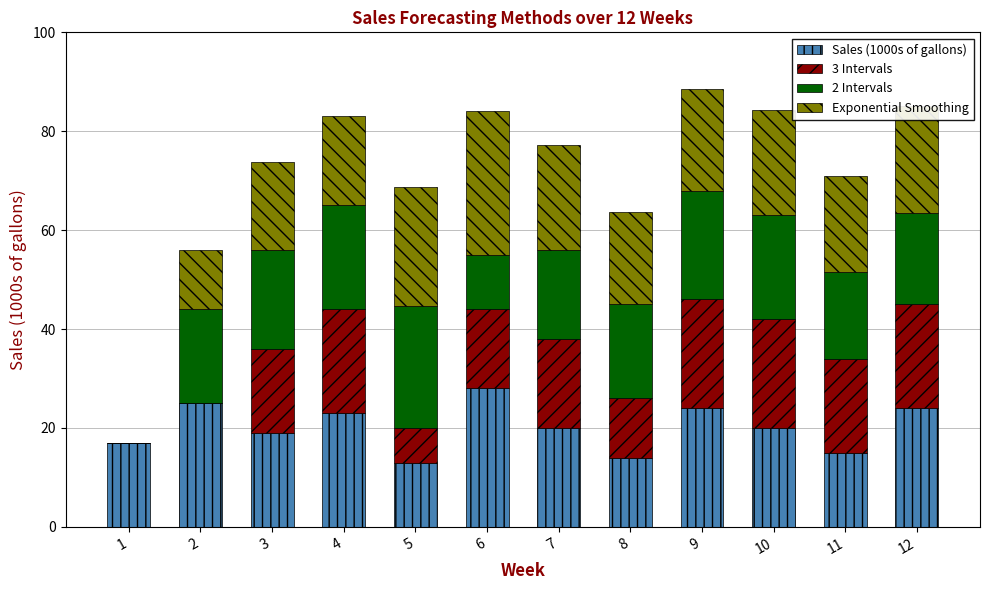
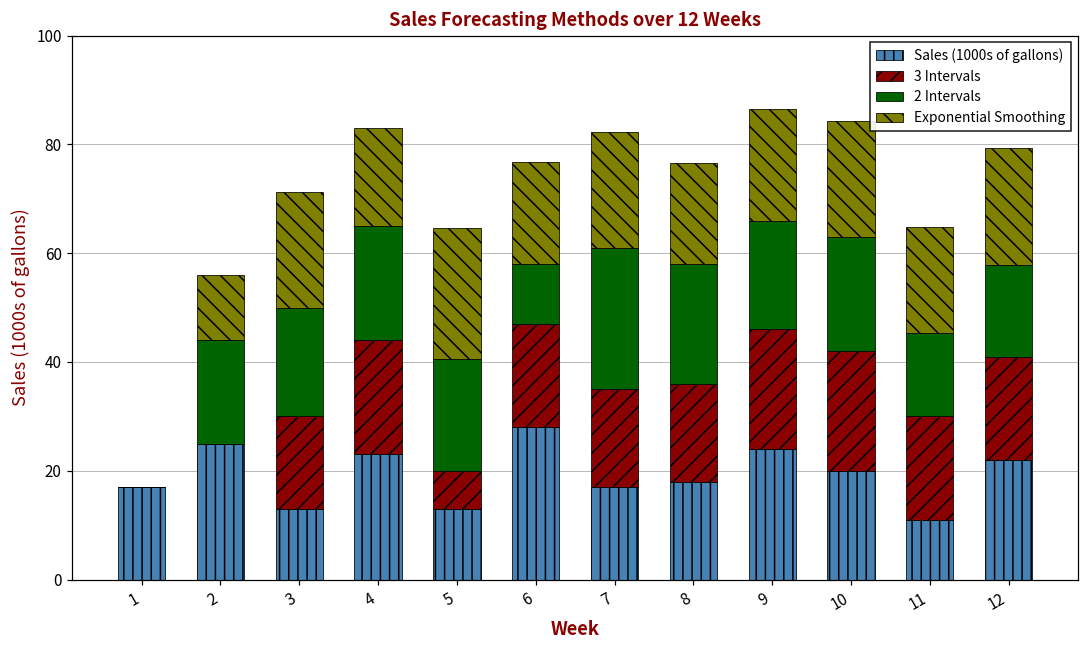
  {
    "Sales (1000s of gallons)": {
      "1": 17,
      "2": 25,
-     "3": 19,
+     "3": 13,
      "4": 23,
      "5": 13,
      "6": 28,
-     "7": 20,
-     "8": 14,
+     "7": 17,
+     "8": 18,
      "9": 24,
      "10": 20,
-     "11": 15,
-     "12": 24
+     "11": 11,
+     "12": 22
    },
    "3 Intervals": {
      "1": 0,
      "2": 0,
      "3": 17,
      "4": 21,
      "5": 7,
-     "6": 16,
+     "6": 19,
      "7": 18,
-     "8": 12,
+     "8": 18,
      "9": 22,
      "10": 22,
      "11": 19,
-     "12": 21
+     "12": 19
    },
    "2 Intervals": {
      "1": 0,
      "2": 19,
      "3": 20,
      "4": 21,
-     "5": 25,
+     "5": 21,
      "6": 11,
-     "7": 18,
-     "8": 19,
-     "9": 22,
+     "7": 26,
+     "8": 22,
+     "9": 20,
      "10": 21,
-     "11": 18,
-     "12": 19
+     "11": 15,
+     "12": 17
    },
    "Exponential Smoothing": {
      "1": 0,
      "2": 12,
-     "3": 18,
+     "3": 21,
      "4": 18,
      "5": 24,
-     "6": 29,
+     "6": 19,
      "7": 21,
      "8": 19,
      "9": 21,
      "10": 21,
      "11": 19
    }
  }
